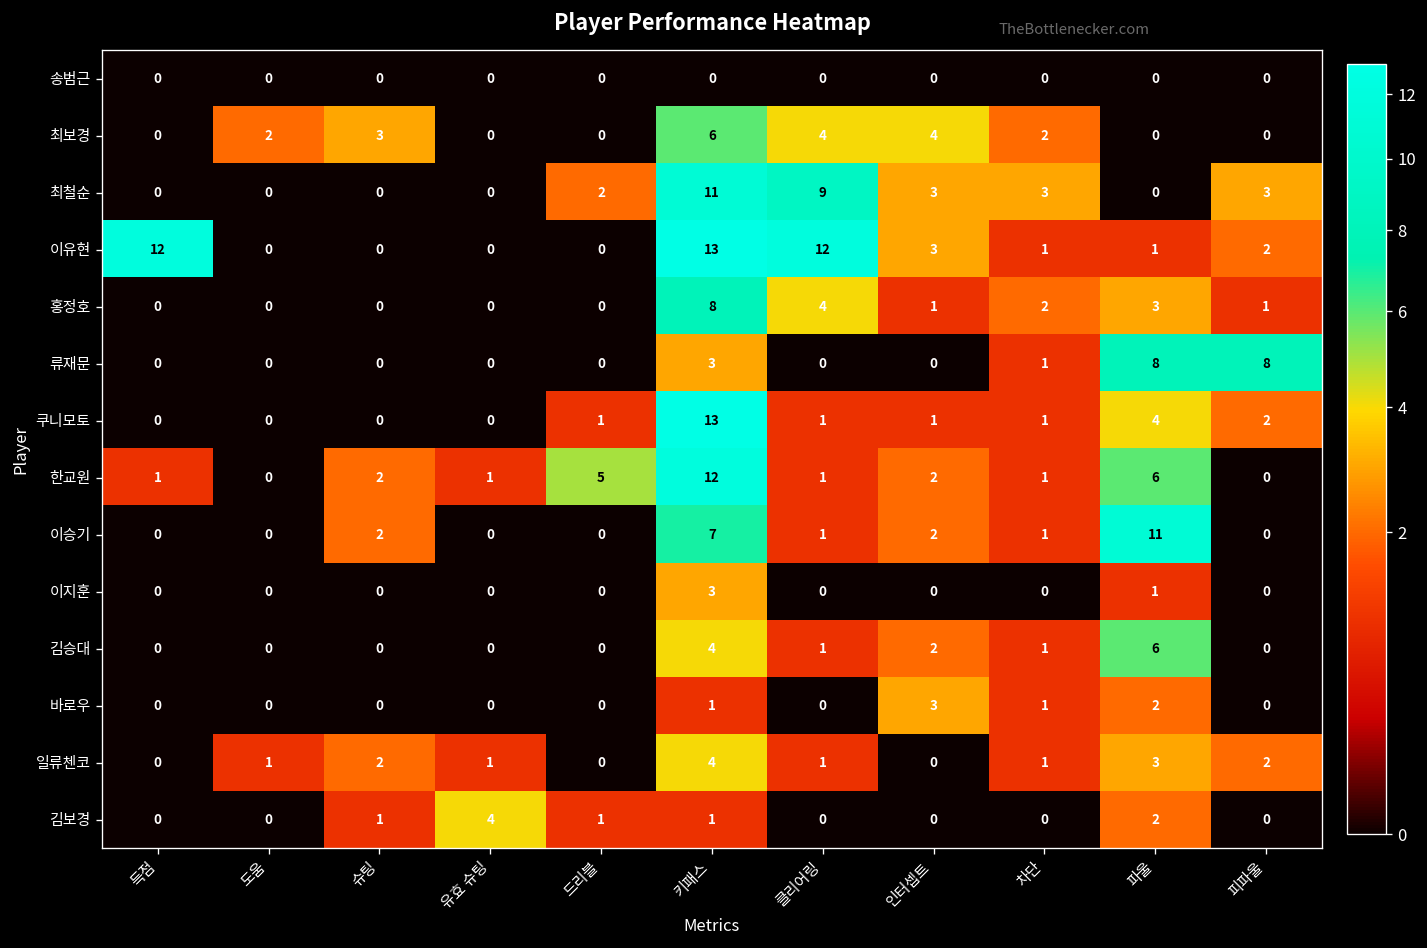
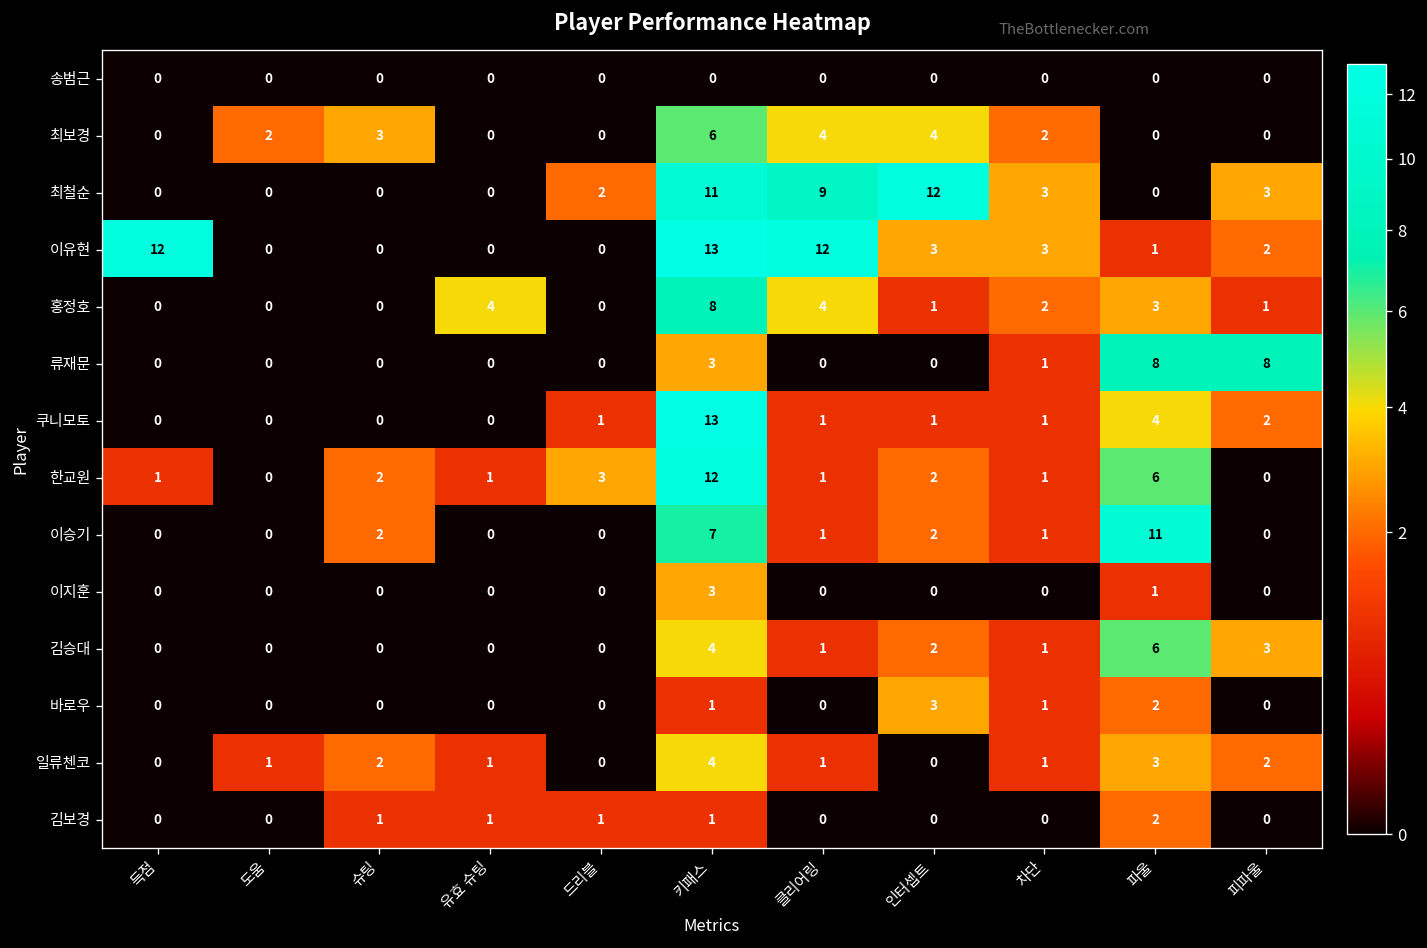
  {
    "송범근": {
      "득점": 0,
      "도움": 0,
      "슈팅": 0,
      "유효 슈팅": 0,
      "드리블": 0,
      "키패스": 0,
      "클리어링": 0,
      "인터셉트": 0,
      "차단": 0,
      "파울": 0,
      "피파울": 0
    },
    "최보경": {
      "득점": 0,
      "도움": 2,
      "슈팅": 3,
      "유효 슈팅": 0,
      "드리블": 0,
      "키패스": 6,
      "클리어링": 4,
      "인터셉트": 4,
      "차단": 2,
      "파울": 0,
      "피파울": 0
    },
    "최철순": {
      "득점": 0,
      "도움": 0,
      "슈팅": 0,
      "유효 슈팅": 0,
      "드리블": 2,
      "키패스": 11,
      "클리어링": 9,
-     "인터셉트": 3,
+     "인터셉트": 12,
      "차단": 3,
      "파울": 0,
      "피파울": 3
    },
    "이유현": {
      "득점": 12,
      "도움": 0,
      "슈팅": 0,
      "유효 슈팅": 0,
      "드리블": 0,
      "키패스": 13,
      "클리어링": 12,
      "인터셉트": 3,
-     "차단": 1,
+     "차단": 3,
      "파울": 1,
      "피파울": 2
    },
    "홍정호": {
      "득점": 0,
      "도움": 0,
      "슈팅": 0,
-     "유효 슈팅": 0,
+     "유효 슈팅": 4,
      "드리블": 0,
      "키패스": 8,
      "클리어링": 4,
      "인터셉트": 1,
      "차단": 2,
      "파울": 3,
      "피파울": 1
    },
    "류재문": {
      "득점": 0,
      "도움": 0,
      "슈팅": 0,
      "유효 슈팅": 0,
      "드리블": 0,
      "키패스": 3,
      "클리어링": 0,
      "인터셉트": 0,
      "차단": 1,
      "파울": 8,
      "피파울": 8
    },
    "쿠니모토": {
      "득점": 0,
      "도움": 0,
      "슈팅": 0,
      "유효 슈팅": 0,
      "드리블": 1,
      "키패스": 13,
      "클리어링": 1,
      "인터셉트": 1,
      "차단": 1,
      "파울": 4,
      "피파울": 2
    },
    "한교원": {
      "득점": 1,
      "도움": 0,
      "슈팅": 2,
      "유효 슈팅": 1,
-     "드리블": 5,
+     "드리블": 3,
      "키패스": 12,
      "클리어링": 1,
      "인터셉트": 2,
      "차단": 1,
      "파울": 6,
      "피파울": 0
    },
    "이승기": {
      "득점": 0,
      "도움": 0,
      "슈팅": 2,
      "유효 슈팅": 0,
      "드리블": 0,
      "키패스": 7,
      "클리어링": 1,
      "인터셉트": 2,
      "차단": 1,
      "파울": 11,
      "피파울": 0
    },
    "이지훈": {
      "득점": 0,
      "도움": 0,
      "슈팅": 0,
      "유효 슈팅": 0,
      "드리블": 0,
      "키패스": 3,
      "클리어링": 0,
      "인터셉트": 0,
      "차단": 0,
      "파울": 1,
      "피파울": 0
    },
    "김승대": {
      "득점": 0,
      "도움": 0,
      "슈팅": 0,
      "유효 슈팅": 0,
      "드리블": 0,
      "키패스": 4,
      "클리어링": 1,
      "인터셉트": 2,
      "차단": 1,
      "파울": 6,
-     "피파울": 0
+     "피파울": 3
    },
    "바로우": {
      "득점": 0,
      "도움": 0,
      "슈팅": 0,
      "유효 슈팅": 0,
      "드리블": 0,
      "키패스": 1,
      "클리어링": 0,
      "인터셉트": 3,
      "차단": 1,
      "파울": 2,
      "피파울": 0
    },
    "일류첸코": {
      "득점": 0,
      "도움": 1,
      "슈팅": 2,
      "유효 슈팅": 1,
      "드리블": 0,
      "키패스": 4,
      "클리어링": 1,
      "인터셉트": 0,
      "차단": 1,
      "파울": 3,
      "피파울": 2
    },
    "김보경": {
      "득점": 0,
      "도움": 0,
      "슈팅": 1,
-     "유효 슈팅": 4,
+     "유효 슈팅": 1,
      "드리블": 1,
      "키패스": 1,
      "클리어링": 0,
      "인터셉트": 0,
      "차단": 0,
      "파울": 2,
      "피파울": 0
    }
  }
